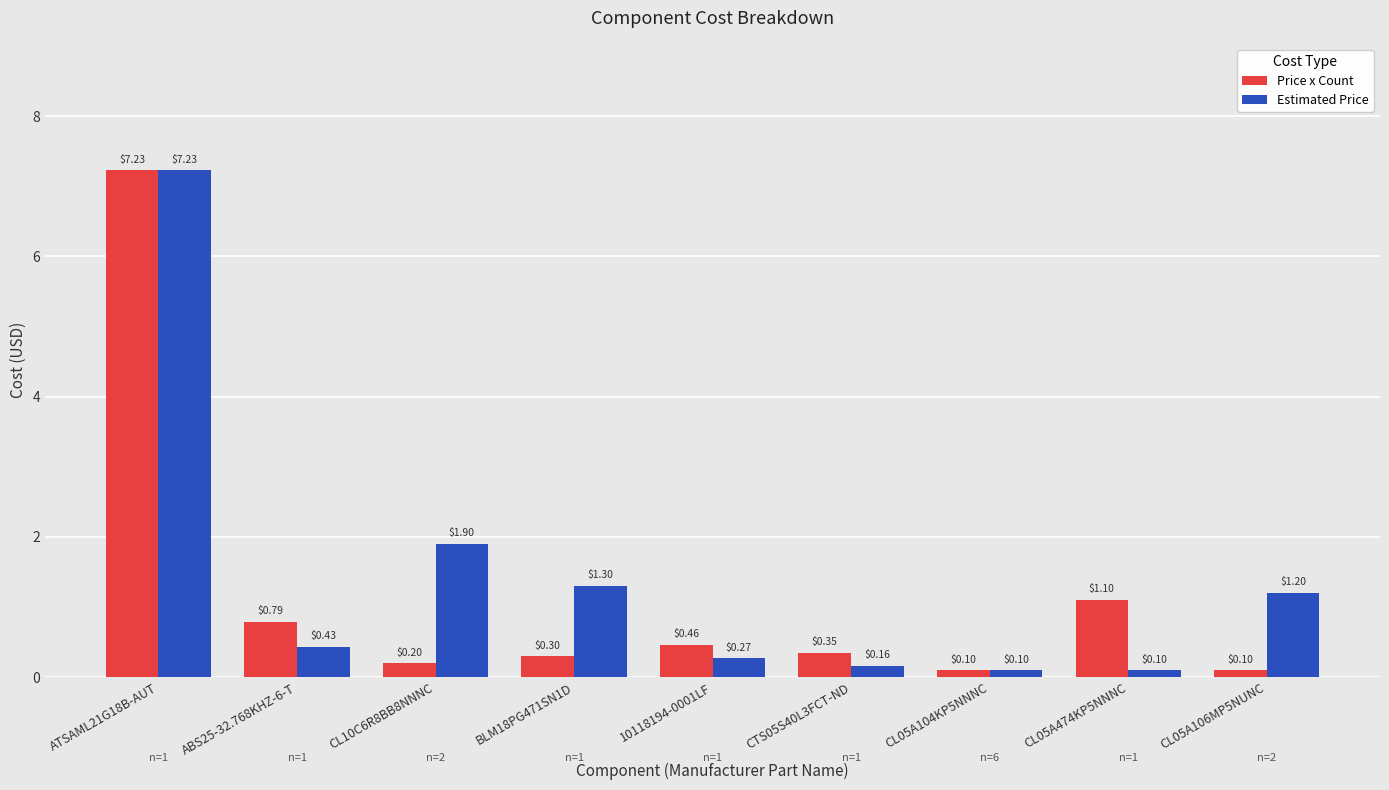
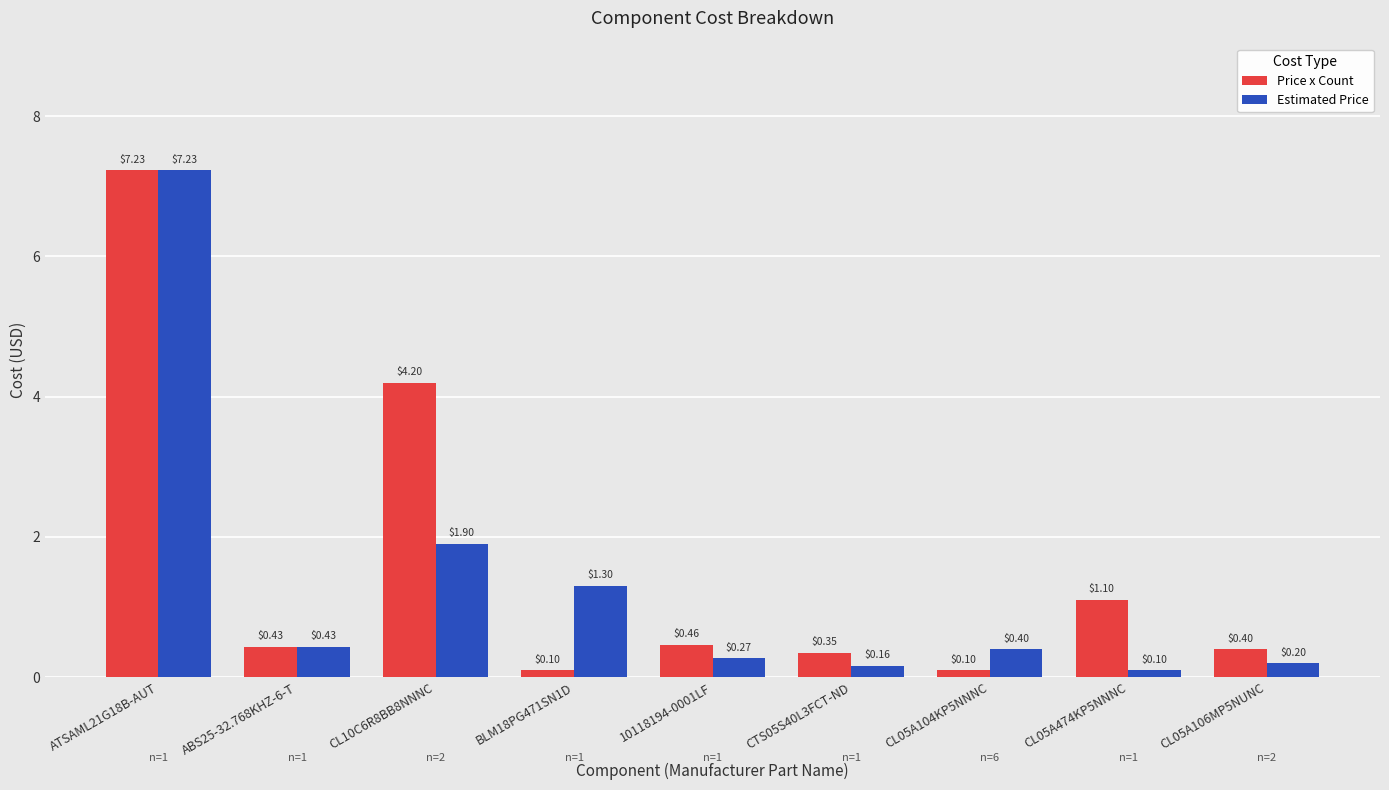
  {
    "Price x Count": {
      "ATSAML21G18B-AUT": "$7.23",
-     "ABS25-32.768KHZ-6-T": "$0.79",
-     "CL10C6R8BB8NNNC": "$0.20",
-     "BLM18PG471SN1D": "$0.30",
+     "ABS25-32.768KHZ-6-T": "$0.43",
+     "CL10C6R8BB8NNNC": "$4.20",
+     "BLM18PG471SN1D": "$0.10",
      "10118194-0001LF": "$0.46",
      "CTS05S40L3FCT-ND": "$0.35",
      "CL05A104KP5NNNC": "$0.10",
      "CL05A474KP5NNNC": "$1.10",
-     "CL05A106MP5NUNC": "$0.10"
+     "CL05A106MP5NUNC": "$0.40"
    },
    "Estimated Price": {
      "ATSAML21G18B-AUT": "$7.23",
      "ABS25-32.768KHZ-6-T": "$0.43",
      "CL10C6R8BB8NNNC": "$1.90",
      "BLM18PG471SN1D": "$1.30",
      "10118194-0001LF": "$0.27",
      "CTS05S40L3FCT-ND": "$0.16",
-     "CL05A104KP5NNNC": "$0.10",
+     "CL05A104KP5NNNC": "$0.40",
      "CL05A474KP5NNNC": "$0.10",
-     "CL05A106MP5NUNC": "$1.20"
+     "CL05A106MP5NUNC": "$0.20"
    }
  }
